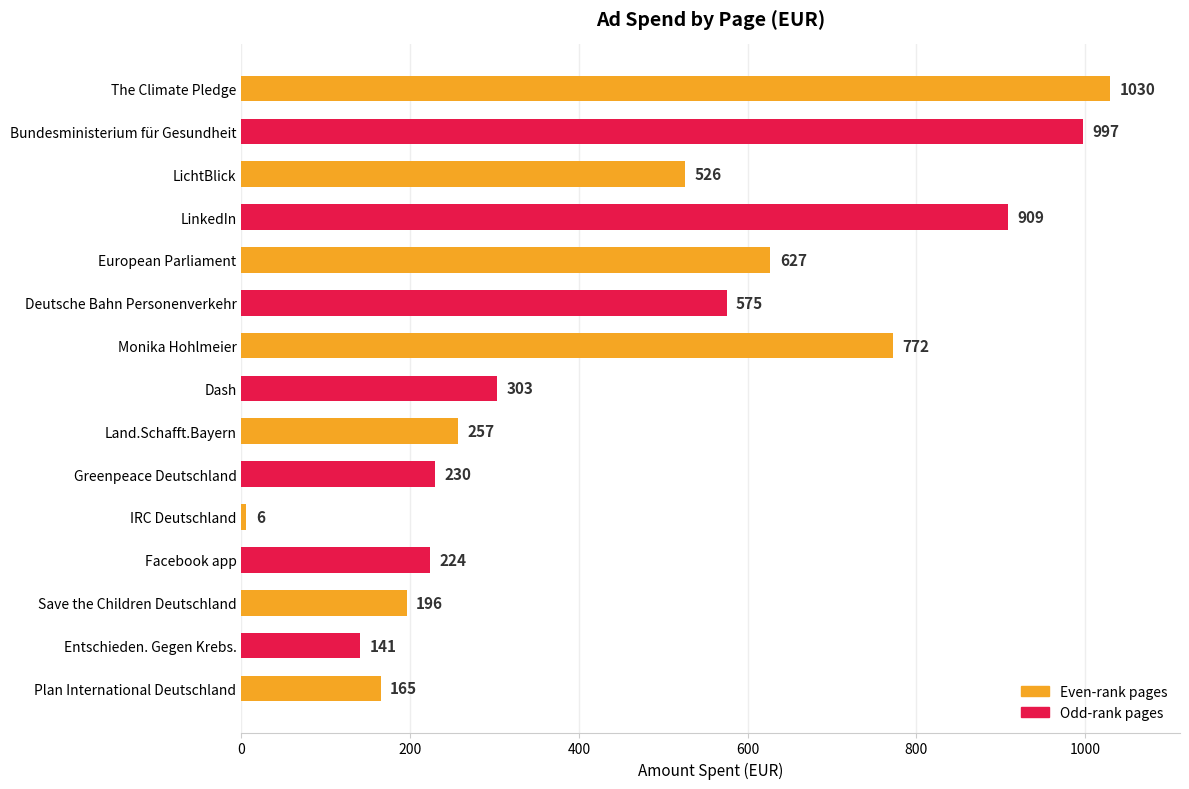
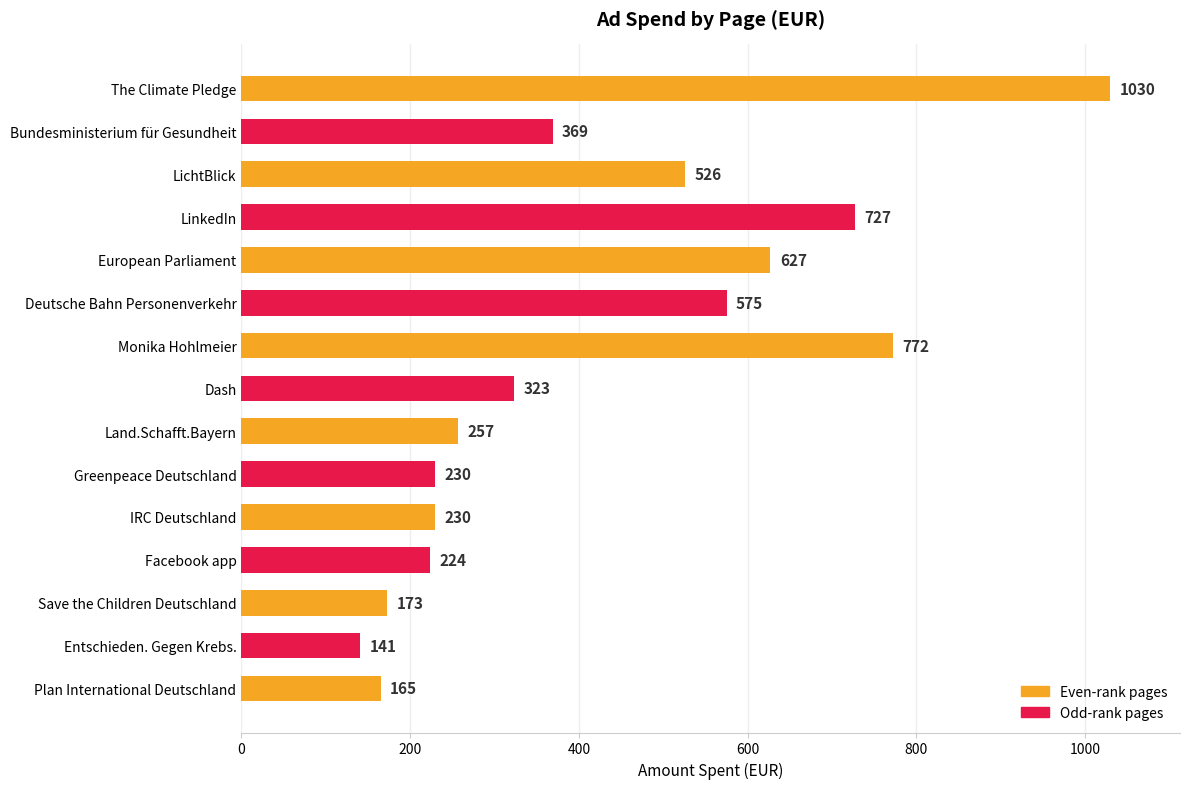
  {
    "The Climate Pledge": 1030,
-   "Bundesministerium für Gesundheit": 997,
+   "Bundesministerium für Gesundheit": 369,
    "LichtBlick": 526,
-   "LinkedIn": 909,
+   "LinkedIn": 727,
    "European Parliament": 627,
    "Deutsche Bahn Personenverkehr": 575,
    "Monika Hohlmeier": 772,
-   "Dash": 303,
+   "Dash": 323,
    "Land.Schafft.Bayern": 257,
    "Greenpeace Deutschland": 230,
-   "IRC Deutschland": 6,
+   "IRC Deutschland": 230,
    "Facebook app": 224,
-   "Save the Children Deutschland": 196,
+   "Save the Children Deutschland": 173,
    "Entschieden. Gegen Krebs.": 141,
    "Plan International Deutschland": 165
  }
